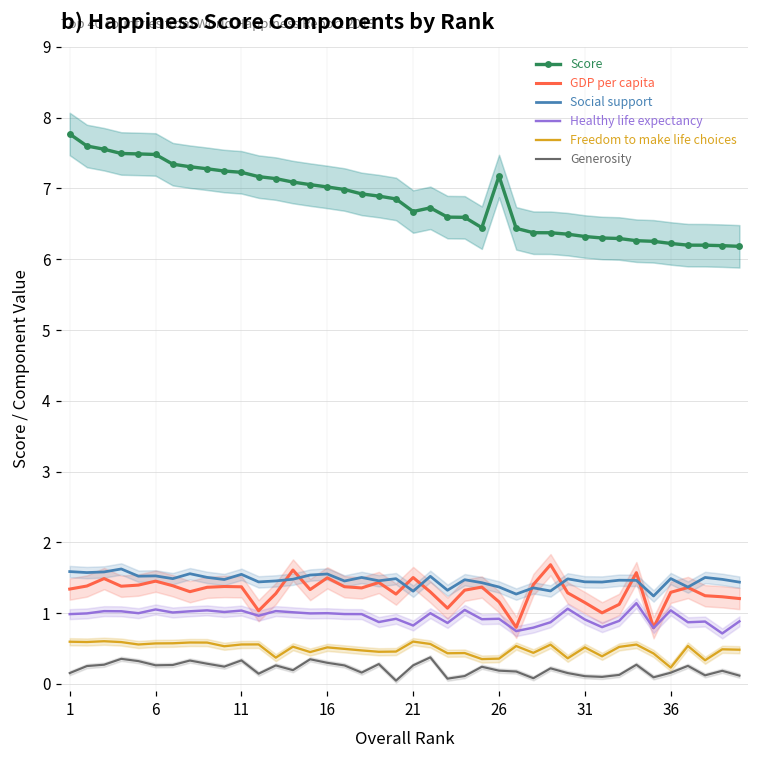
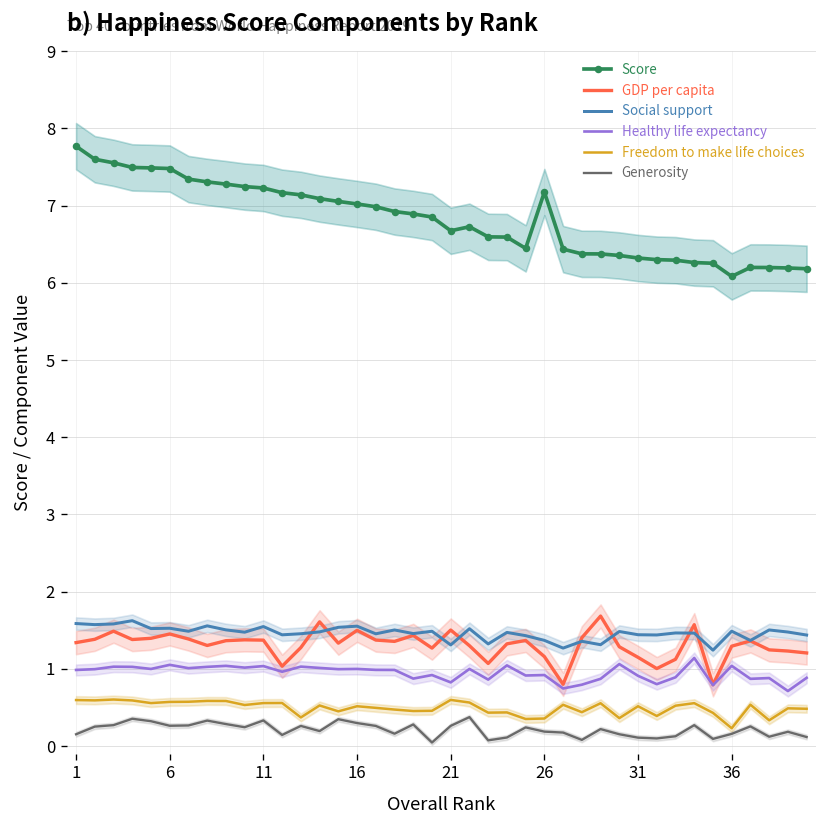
  {
    "Score": {
      "1": 7.8,
      "6": 7.5,
      "11": 7.2,
      "16": 7.0,
      "21": 6.7,
      "26": 7.2,
      "31": 6.3,
-     "36": 6.2
+     "36": 6.1
    }
  }
